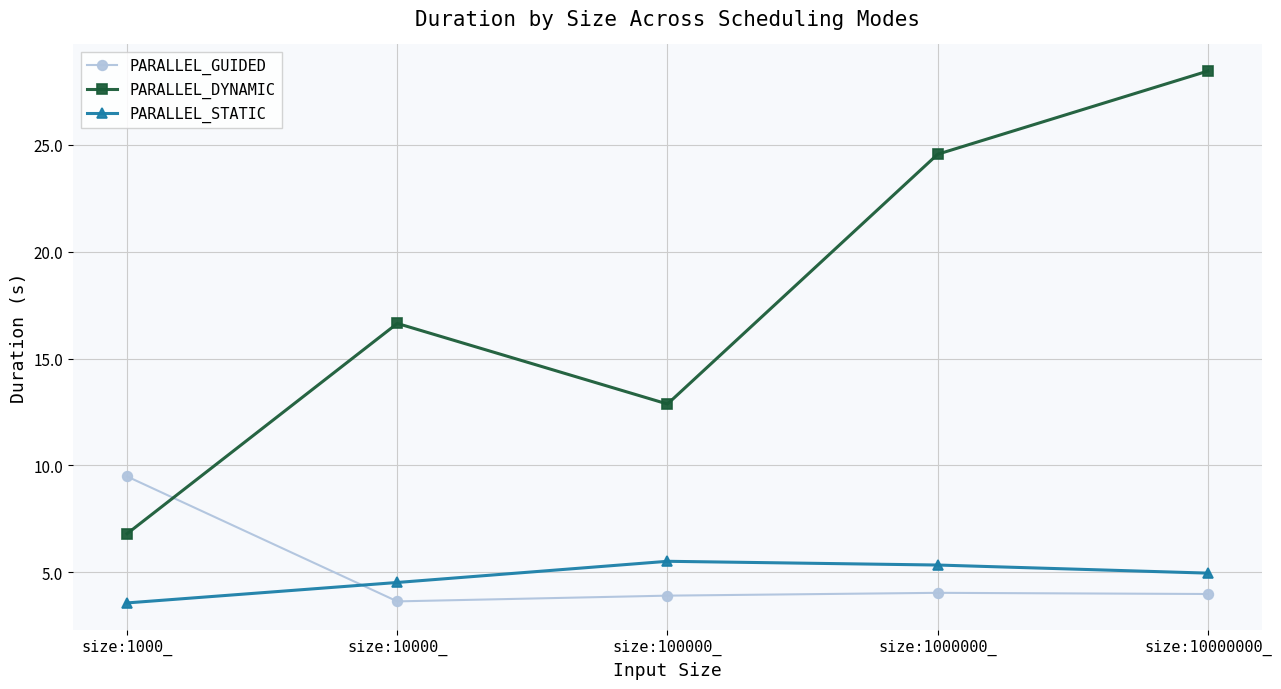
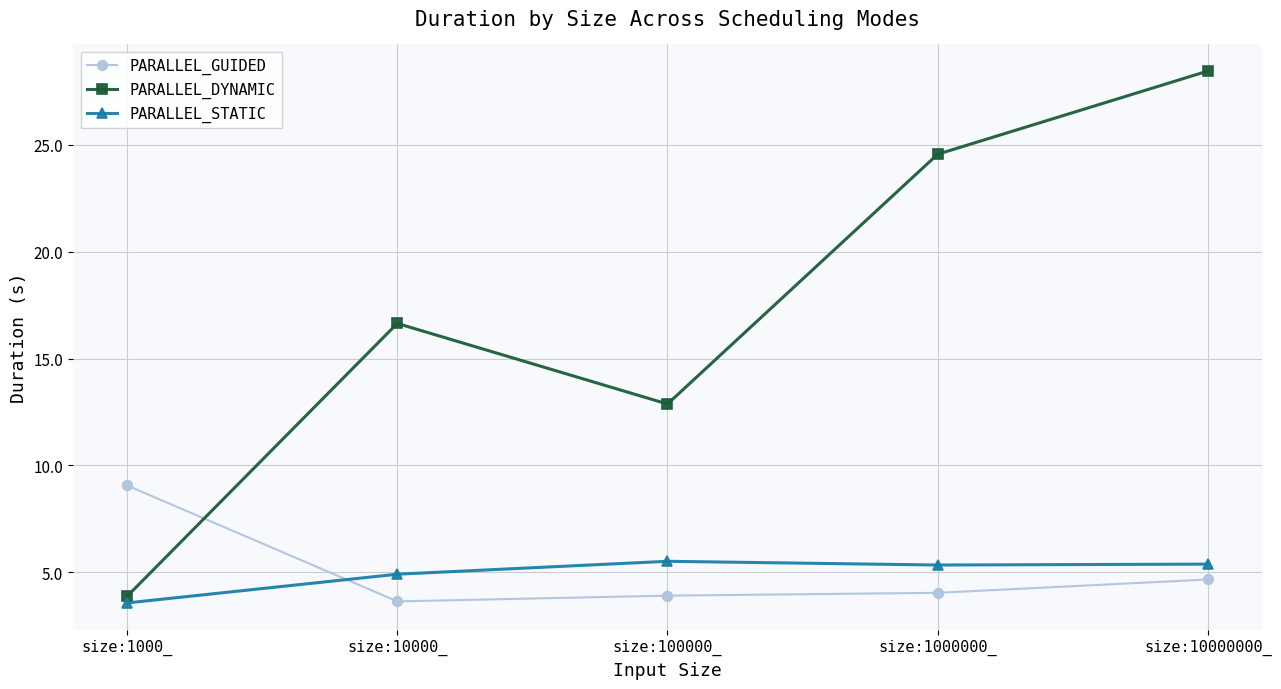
  {
    "PARALLEL_GUIDED": {
-     "size:1000_": 9.5,
+     "size:1000_": 9.1,
      "size:10000_": 3.6,
      "size:100000_": 3.9,
      "size:1000000_": 4.0,
-     "size:10000000_": 4.0
+     "size:10000000_": 4.7
    },
    "PARALLEL_DYNAMIC": {
-     "size:1000_": 6.8,
+     "size:1000_": 3.9,
      "size:10000_": 16.6,
      "size:100000_": 12.9,
      "size:1000000_": 24.6,
      "size:10000000_": 28.5
    },
    "PARALLEL_STATIC": {
      "size:1000_": 3.6,
-     "size:10000_": 4.5,
+     "size:10000_": 4.9,
      "size:100000_": 5.5,
      "size:1000000_": 5.3,
-     "size:10000000_": 5.0
+     "size:10000000_": 5.4
    }
  }
